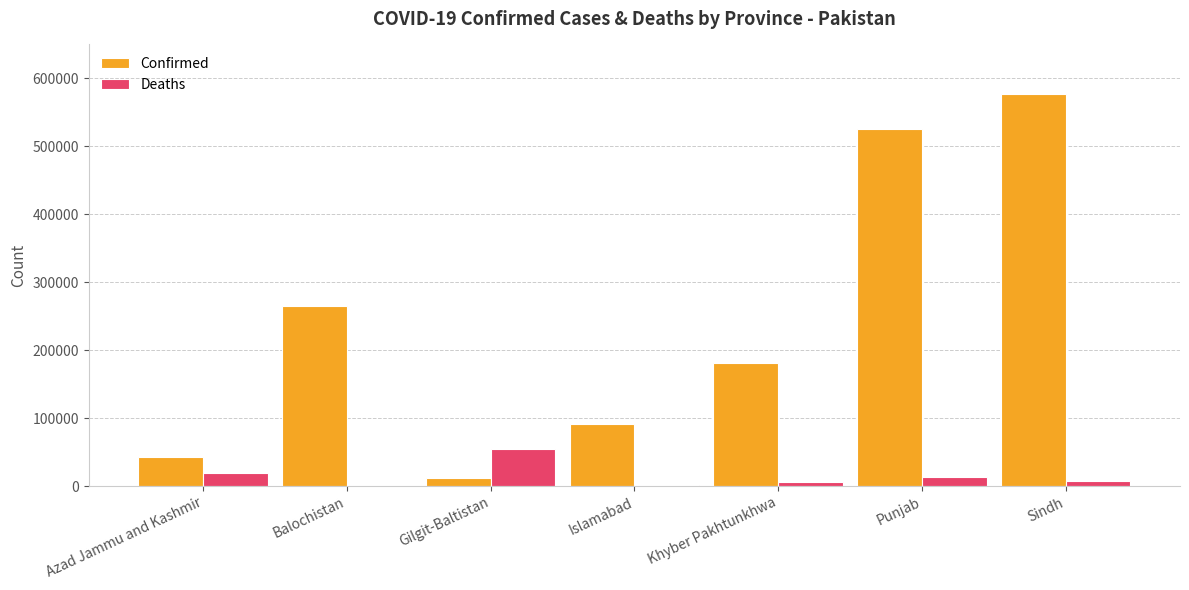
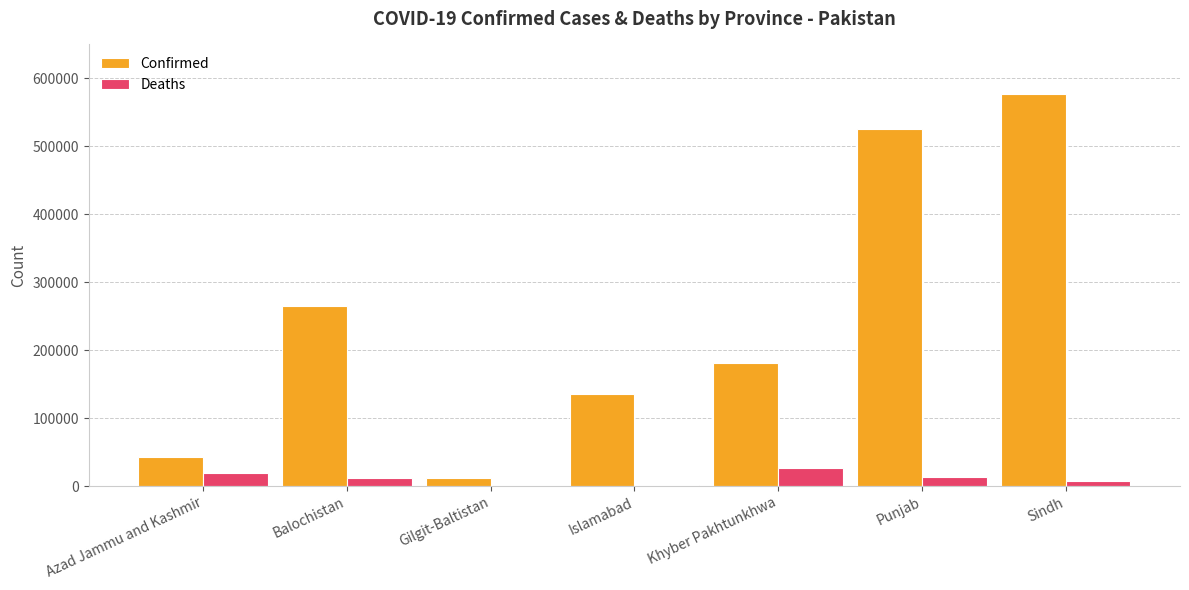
  {
    "Confirmed": {
      "Azad Jammu and Kashmir": 40000,
      "Balochistan": 260000,
      "Gilgit-Baltistan": 10000,
-     "Islamabad": 90000,
+     "Islamabad": 140000,
      "Khyber Pakhtunkhwa": 180000,
      "Punjab": 530000,
      "Sindh": 580000
    },
    "Deaths": {
      "Azad Jammu and Kashmir": 20000,
-     "Balochistan": 0,
-     "Gilgit-Baltistan": 50000,
-     "Khyber Pakhtunkhwa": 10000,
+     "Balochistan": 10000,
+     "Gilgit-Baltistan": 0,
+     "Khyber Pakhtunkhwa": 30000,
      "Punjab": 10000,
      "Sindh": 10000
    }
  }
